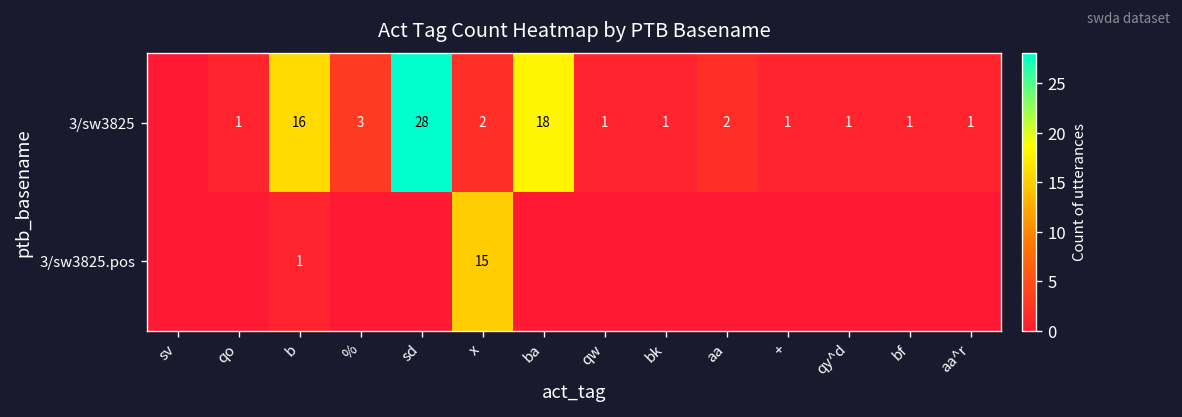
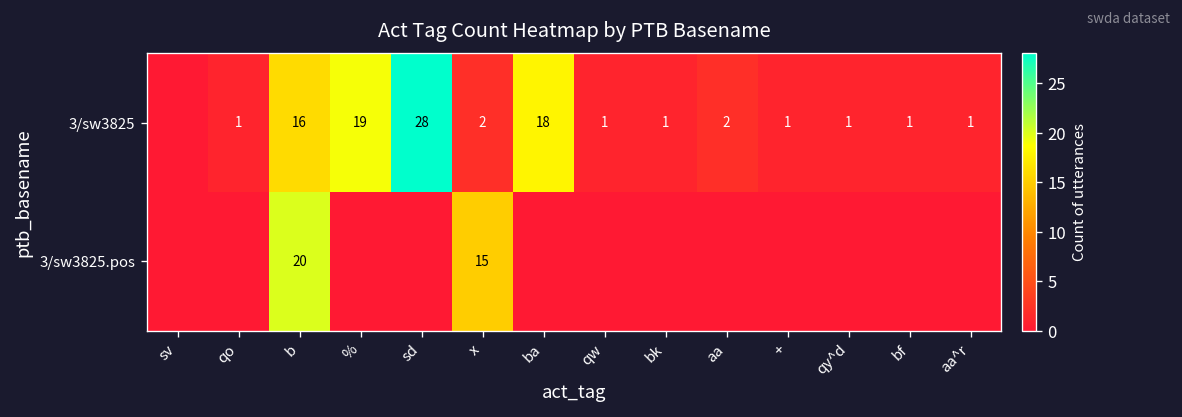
  {
    "3/sw3825": {
      "qo": 1,
      "b": 16,
-     "%": 3,
+     "%": 19,
      "sd": 28,
      "x": 2,
      "ba": 18,
      "qw": 1,
      "bk": 1,
      "aa": 2,
      "+": 1,
      "qy^d": 1,
      "bf": 1,
      "aa^r": 1
    },
    "3/sw3825.pos": {
-     "b": 1,
+     "b": 20,
      "x": 15
    }
  }
